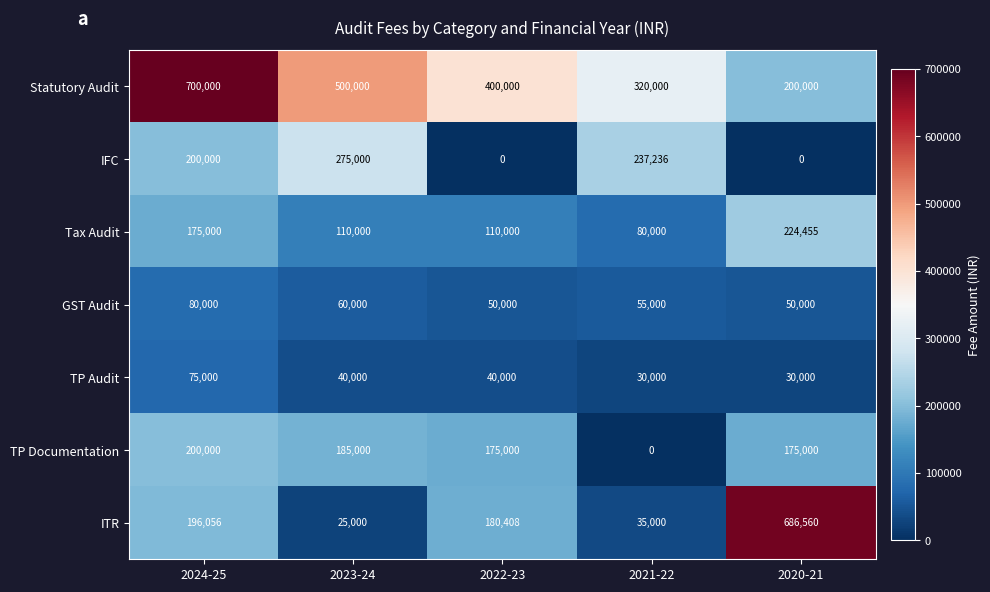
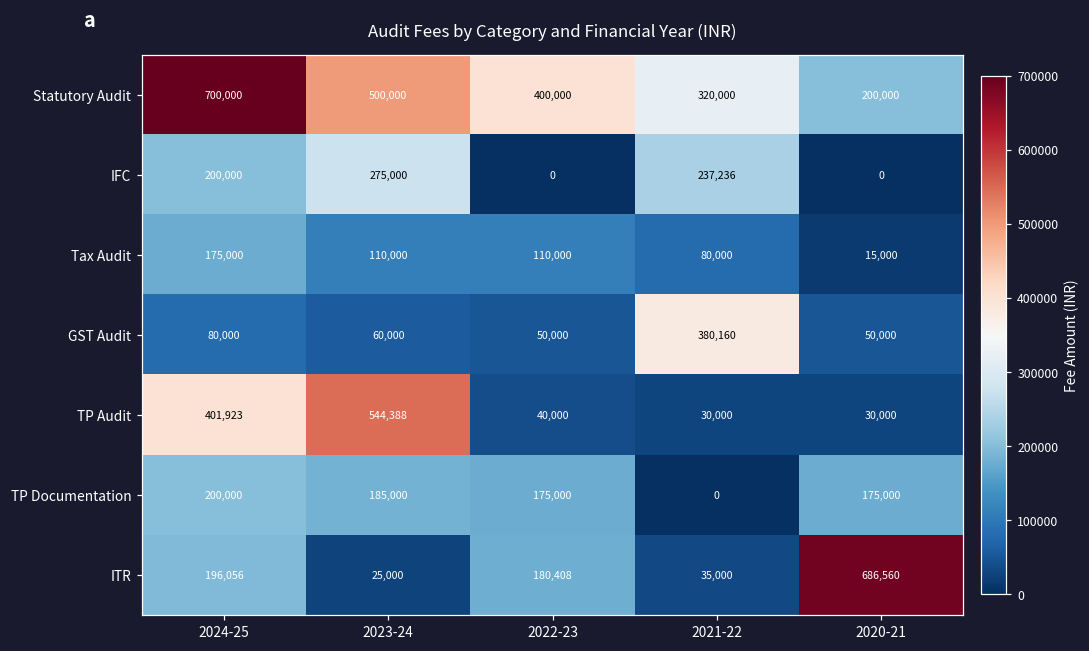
  {
    "Statutory Audit": {
      "2024-25": "700,000",
      "2023-24": "500,000",
      "2022-23": "400,000",
      "2021-22": "320,000",
      "2020-21": "200,000"
    },
    "IFC": {
      "2024-25": "200,000",
      "2023-24": "275,000",
      "2022-23": "0",
      "2021-22": "237,236",
      "2020-21": "0"
    },
    "Tax Audit": {
      "2024-25": "175,000",
      "2023-24": "110,000",
      "2022-23": "110,000",
      "2021-22": "80,000",
-     "2020-21": "224,455"
+     "2020-21": "15,000"
    },
    "GST Audit": {
      "2024-25": "80,000",
      "2023-24": "60,000",
      "2022-23": "50,000",
-     "2021-22": "55,000",
+     "2021-22": "380,160",
      "2020-21": "50,000"
    },
    "TP Audit": {
-     "2024-25": "75,000",
-     "2023-24": "40,000",
+     "2024-25": "401,923",
+     "2023-24": "544,388",
      "2022-23": "40,000",
      "2021-22": "30,000",
      "2020-21": "30,000"
    },
    "TP Documentation": {
      "2024-25": "200,000",
      "2023-24": "185,000",
      "2022-23": "175,000",
      "2021-22": "0",
      "2020-21": "175,000"
    },
    "ITR": {
      "2024-25": "196,056",
      "2023-24": "25,000",
      "2022-23": "180,408",
      "2021-22": "35,000",
      "2020-21": "686,560"
    }
  }
